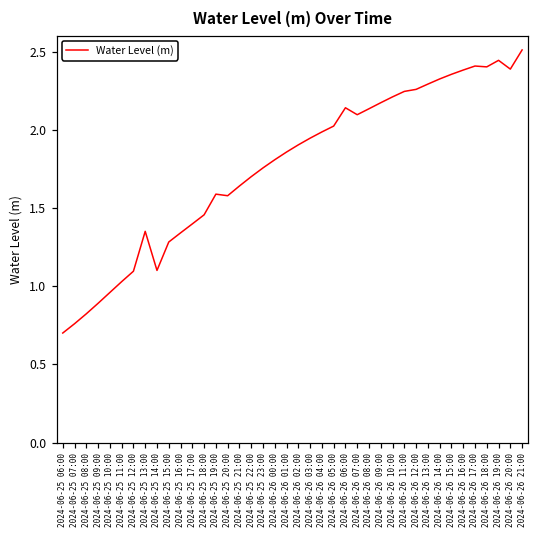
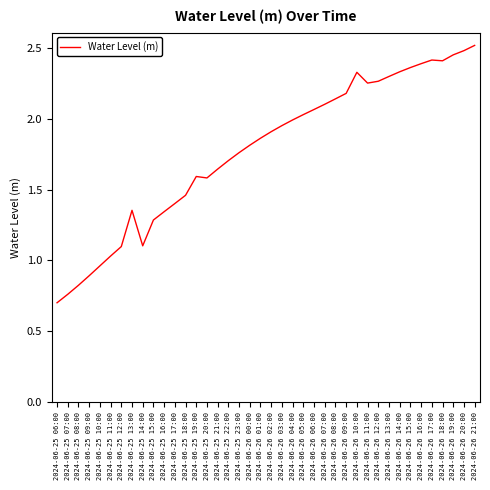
  {
    "2024-06-25 06:00": 0.70,
    "2024-06-25 07:00": 0.76,
    "2024-06-25 08:00": 0.82,
    "2024-06-25 09:00": 0.89,
    "2024-06-25 10:00": 0.96,
    "2024-06-25 11:00": 1.03,
    "2024-06-25 12:00": 1.10,
    "2024-06-25 13:00": 1.35,
    "2024-06-25 14:00": 1.10,
    "2024-06-25 15:00": 1.28,
    "2024-06-25 16:00": 1.34,
    "2024-06-25 17:00": 1.40,
    "2024-06-25 18:00": 1.46,
    "2024-06-25 19:00": 1.59,
    "2024-06-25 20:00": 1.58,
    "2024-06-25 21:00": 1.64,
    "2024-06-25 22:00": 1.70,
    "2024-06-25 23:00": 1.76,
    "2024-06-26 00:00": 1.81,
    "2024-06-26 01:00": 1.86,
    "2024-06-26 02:00": 1.91,
    "2024-06-26 03:00": 1.95,
    "2024-06-26 04:00": 1.99,
    "2024-06-26 05:00": 2.03,
-   "2024-06-26 06:00": 2.15,
+   "2024-06-26 06:00": 2.06,
    "2024-06-26 07:00": 2.10,
    "2024-06-26 08:00": 2.14,
    "2024-06-26 09:00": 2.18,
-   "2024-06-26 10:00": 2.22,
+   "2024-06-26 10:00": 2.33,
    "2024-06-26 11:00": 2.25,
    "2024-06-26 12:00": 2.26,
    "2024-06-26 13:00": 2.30,
    "2024-06-26 14:00": 2.33,
    "2024-06-26 15:00": 2.36,
    "2024-06-26 16:00": 2.39,
    "2024-06-26 17:00": 2.41,
    "2024-06-26 18:00": 2.41,
    "2024-06-26 19:00": 2.45,
-   "2024-06-26 20:00": 2.39,
+   "2024-06-26 20:00": 2.48,
    "2024-06-26 21:00": 2.52
  }
